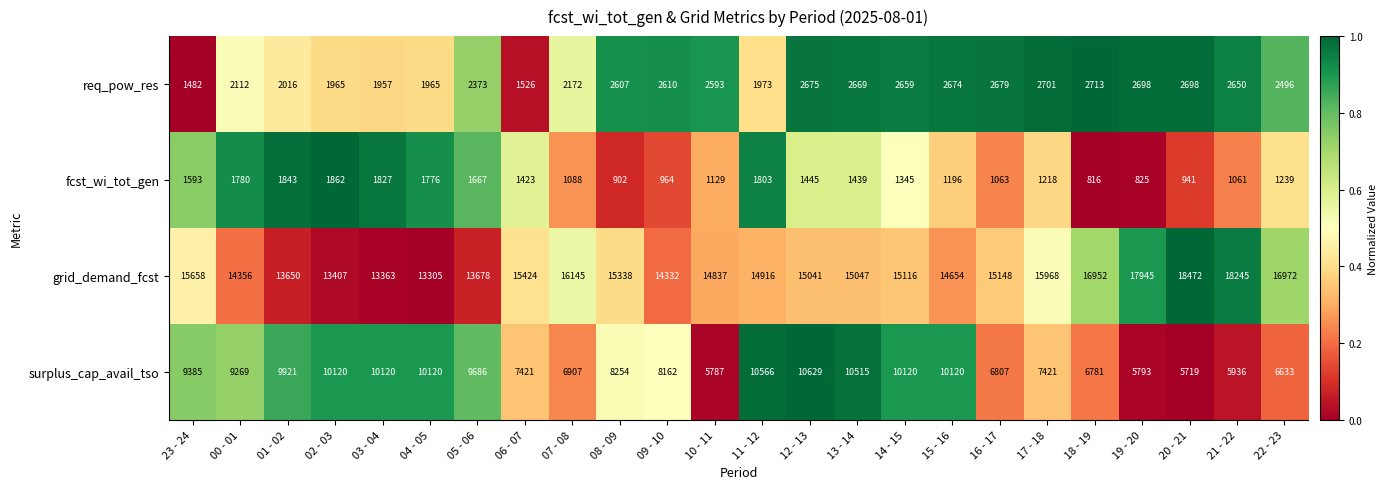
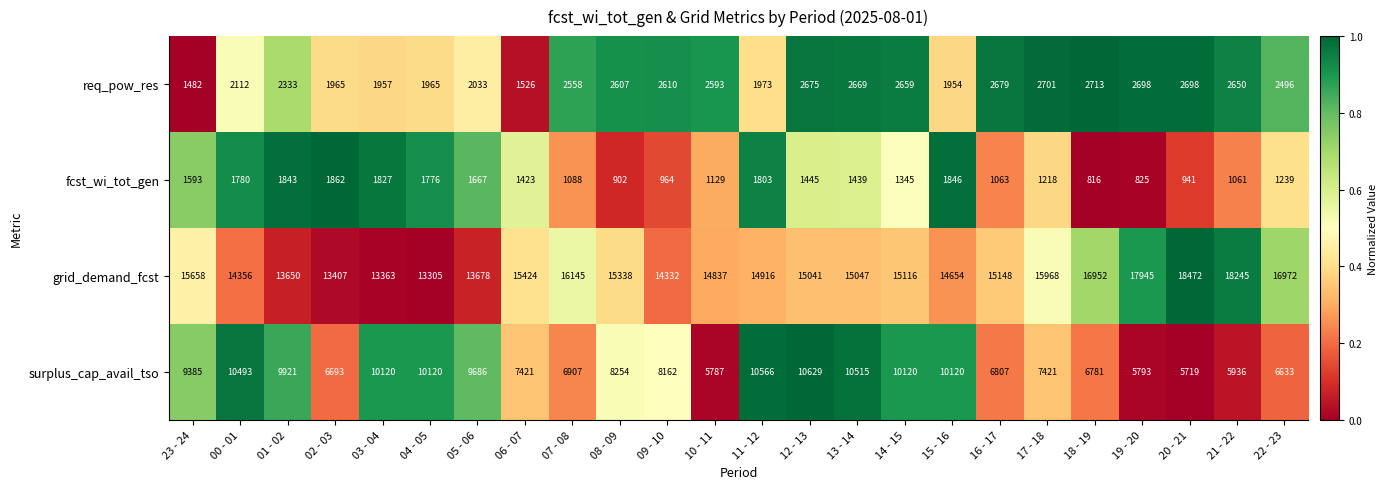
  {
    "req_pow_res": {
      "23 - 24": 1482,
      "00 - 01": 2112,
-     "01 - 02": 2016,
+     "01 - 02": 2333,
      "02 - 03": 1965,
      "03 - 04": 1957,
      "04 - 05": 1965,
-     "05 - 06": 2373,
+     "05 - 06": 2033,
      "06 - 07": 1526,
-     "07 - 08": 2172,
+     "07 - 08": 2558,
      "08 - 09": 2607,
      "09 - 10": 2610,
      "10 - 11": 2593,
      "11 - 12": 1973,
      "12 - 13": 2675,
      "13 - 14": 2669,
      "14 - 15": 2659,
-     "15 - 16": 2674,
+     "15 - 16": 1954,
      "16 - 17": 2679,
      "17 - 18": 2701,
      "18 - 19": 2713,
      "19 - 20": 2698,
      "20 - 21": 2698,
      "21 - 22": 2650,
      "22 - 23": 2496
    },
    "fcst_wi_tot_gen": {
      "23 - 24": 1593,
      "00 - 01": 1780,
      "01 - 02": 1843,
      "02 - 03": 1862,
      "03 - 04": 1827,
      "04 - 05": 1776,
      "05 - 06": 1667,
      "06 - 07": 1423,
      "07 - 08": 1088,
      "08 - 09": 902,
      "09 - 10": 964,
      "10 - 11": 1129,
      "11 - 12": 1803,
      "12 - 13": 1445,
      "13 - 14": 1439,
      "14 - 15": 1345,
-     "15 - 16": 1196,
+     "15 - 16": 1846,
      "16 - 17": 1063,
      "17 - 18": 1218,
      "18 - 19": 816,
      "19 - 20": 825,
      "20 - 21": 941,
      "21 - 22": 1061,
      "22 - 23": 1239
    },
    "grid_demand_fcst": {
      "23 - 24": 15658,
      "00 - 01": 14356,
      "01 - 02": 13650,
      "02 - 03": 13407,
      "03 - 04": 13363,
      "04 - 05": 13305,
      "05 - 06": 13678,
      "06 - 07": 15424,
      "07 - 08": 16145,
      "08 - 09": 15338,
      "09 - 10": 14332,
      "10 - 11": 14837,
      "11 - 12": 14916,
      "12 - 13": 15041,
      "13 - 14": 15047,
      "14 - 15": 15116,
      "15 - 16": 14654,
      "16 - 17": 15148,
      "17 - 18": 15968,
      "18 - 19": 16952,
      "19 - 20": 17945,
      "20 - 21": 18472,
      "21 - 22": 18245,
      "22 - 23": 16972
    },
    "surplus_cap_avail_tso": {
      "23 - 24": 9385,
-     "00 - 01": 9269,
+     "00 - 01": 10493,
      "01 - 02": 9921,
-     "02 - 03": 10120,
+     "02 - 03": 6693,
      "03 - 04": 10120,
      "04 - 05": 10120,
      "05 - 06": 9686,
      "06 - 07": 7421,
      "07 - 08": 6907,
      "08 - 09": 8254,
      "09 - 10": 8162,
      "10 - 11": 5787,
      "11 - 12": 10566,
      "12 - 13": 10629,
      "13 - 14": 10515,
      "14 - 15": 10120,
      "15 - 16": 10120,
      "16 - 17": 6807,
      "17 - 18": 7421,
      "18 - 19": 6781,
      "19 - 20": 5793,
      "20 - 21": 5719,
      "21 - 22": 5936,
      "22 - 23": 6633
    }
  }
